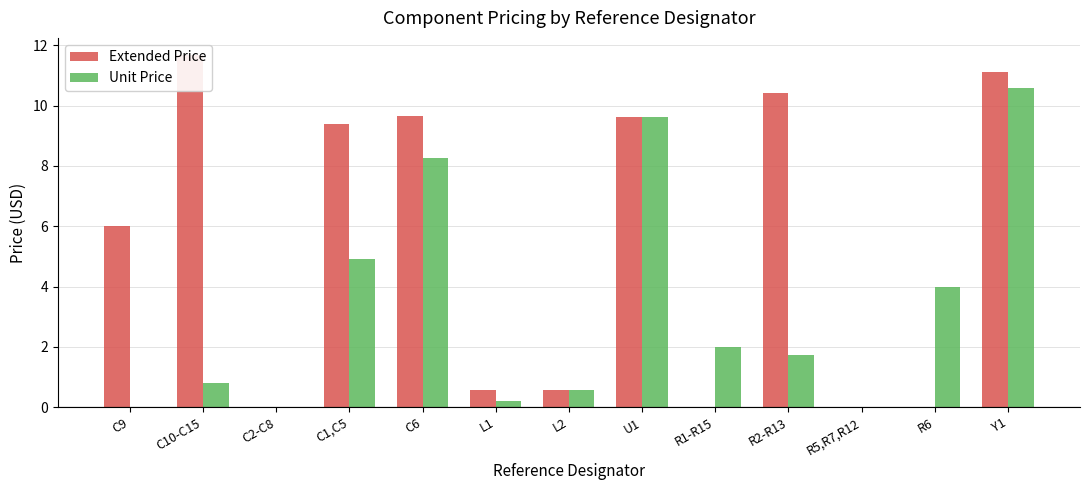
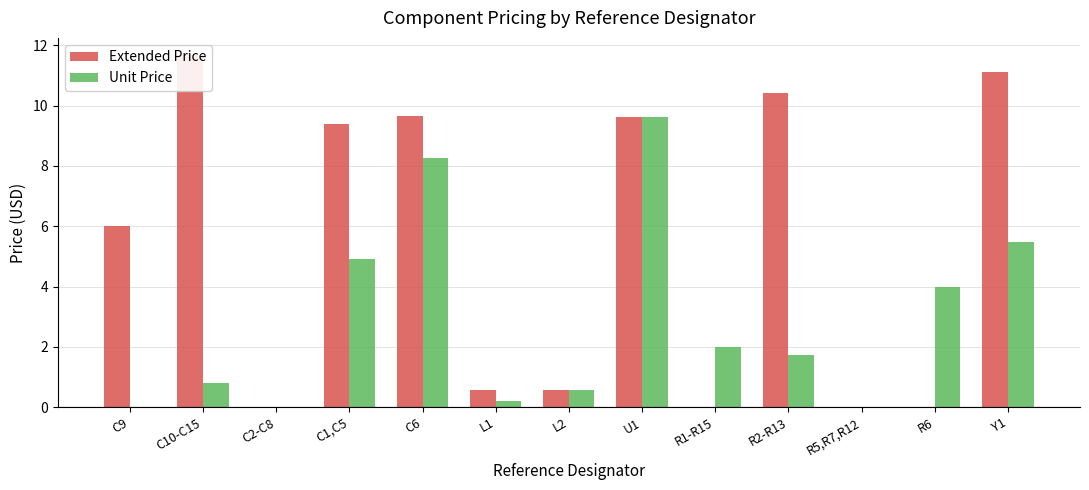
  {
    "Extended Price": {
      "C9": 6.0,
      "C2-C8": 0.0,
      "C1,C5": 9.4,
      "C6": 9.7,
      "L1": 0.6,
      "L2": 0.6,
      "U1": 9.6,
      "R1-R15": 0.0,
      "R2-R13": 10.4,
      "R5,R7,R12": 0.0,
      "R6": 0.0,
      "Y1": 11.1
    },
    "Unit Price": {
      "C9": 0.0,
      "C10-C15": 0.8,
      "C2-C8": 0.0,
      "C1,C5": 4.9,
      "C6": 8.3,
      "L1": 0.2,
      "L2": 0.6,
      "U1": 9.6,
      "R1-R15": 2.0,
      "R2-R13": 1.7,
      "R5,R7,R12": 0.0,
      "R6": 4.0,
-     "Y1": 10.6
+     "Y1": 5.5
    }
  }
